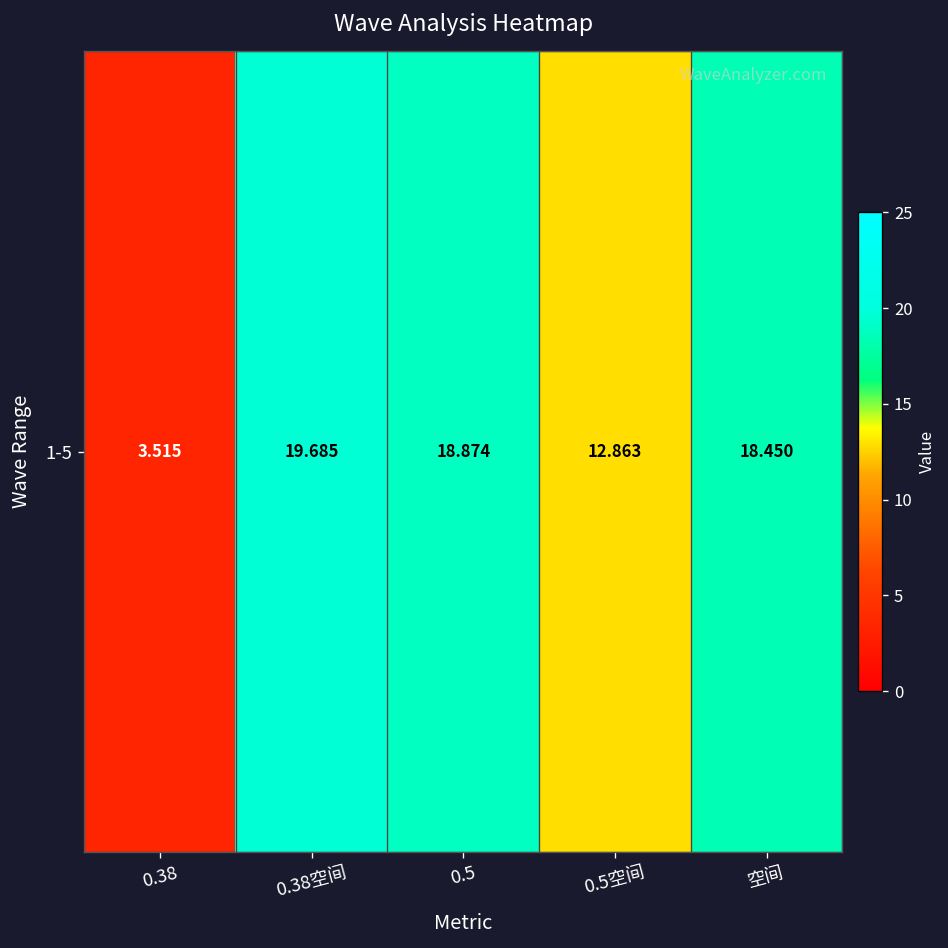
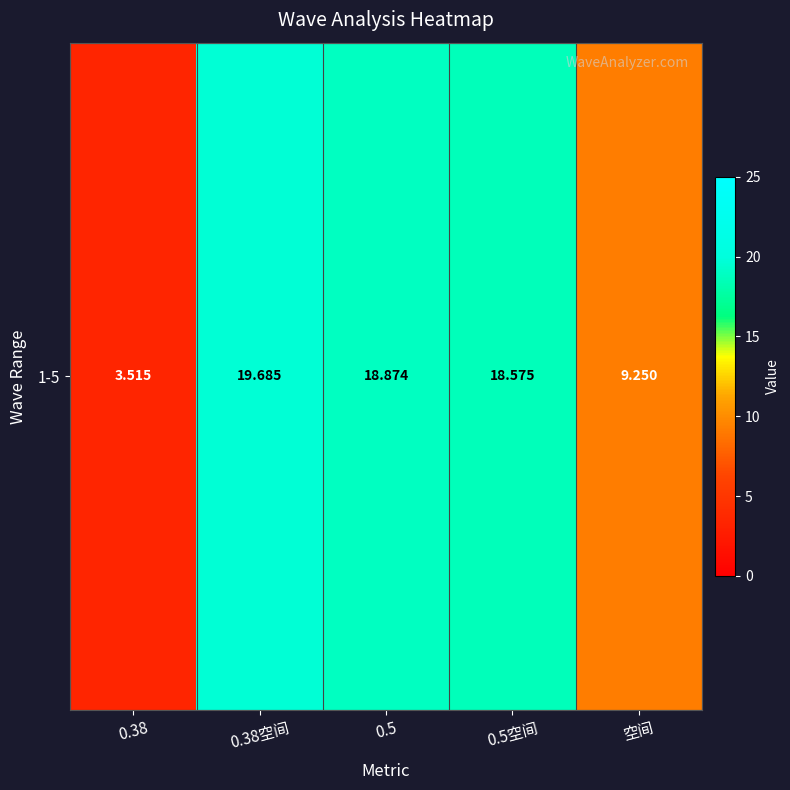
  {
    "1-5": {
      "0.38": 3.515,
      "0.38空间": 19.685,
      "0.5": 18.874,
-     "0.5空间": 12.863,
-     "空间": 18.450
+     "0.5空间": 18.575,
+     "空间": 9.250
    }
  }
